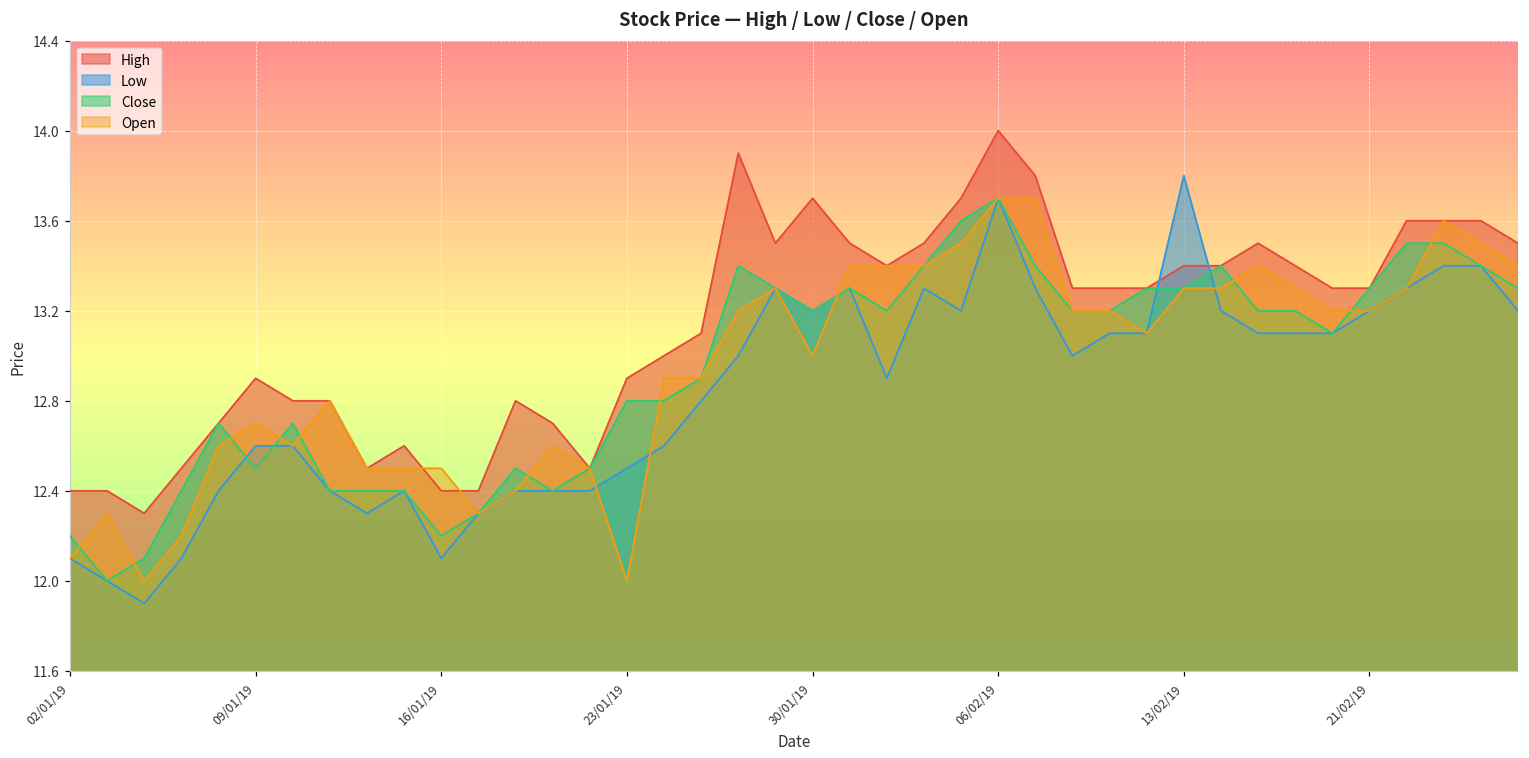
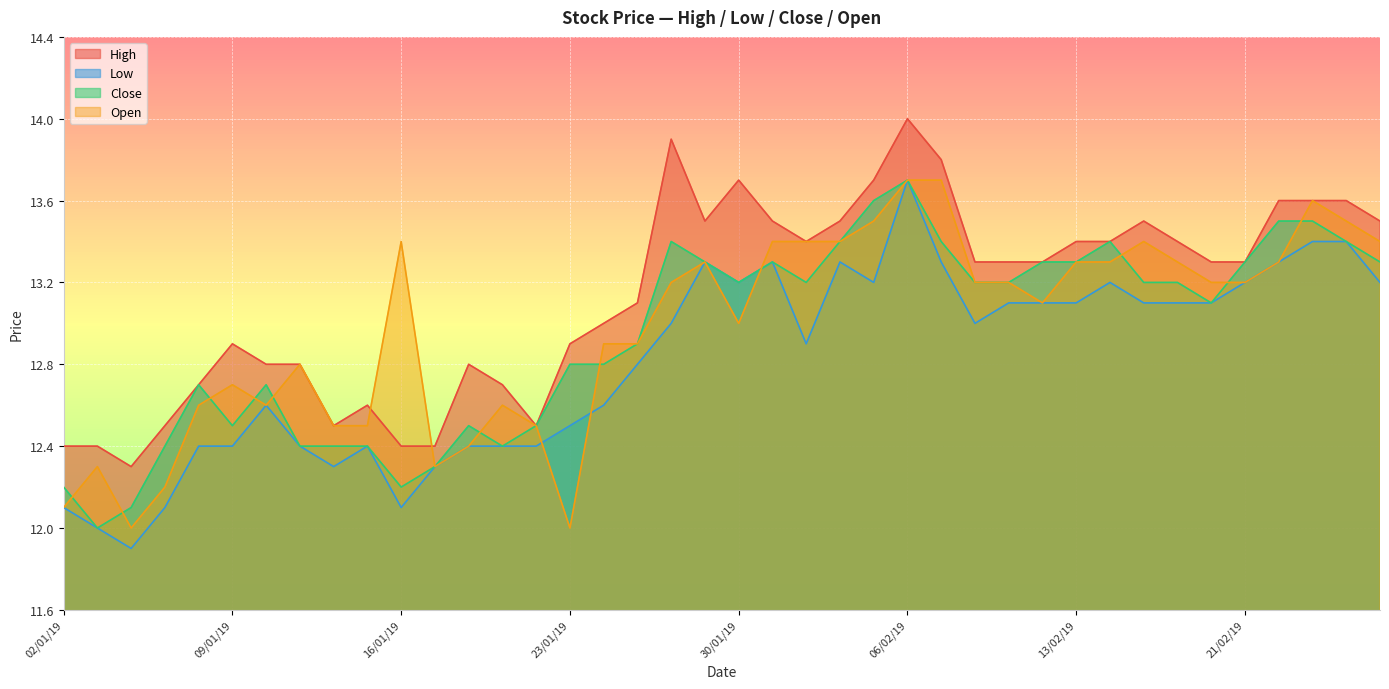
  {
    "High": {
      "02/01/19": 12.4,
      "09/01/19": 12.9,
      "16/01/19": 12.4,
      "23/01/19": 12.9,
      "30/01/19": 13.7,
      "06/02/19": 14.0,
      "13/02/19": 13.4
    },
    "Low": {
-     "09/01/19": 12.6,
+     "09/01/19": 12.4,
      "16/01/19": 12.1,
      "23/01/19": 12.5,
-     "13/02/19": 13.8
+     "13/02/19": 13.1
    },
    "Close": {
      "02/01/19": 12.2,
      "09/01/19": 12.5,
      "16/01/19": 12.2,
      "23/01/19": 12.8
    },
    "Open": {
      "09/01/19": 12.7,
-     "16/01/19": 12.5,
+     "16/01/19": 13.4,
      "23/01/19": 12.0,
      "30/01/19": 13.0
    }
  }
